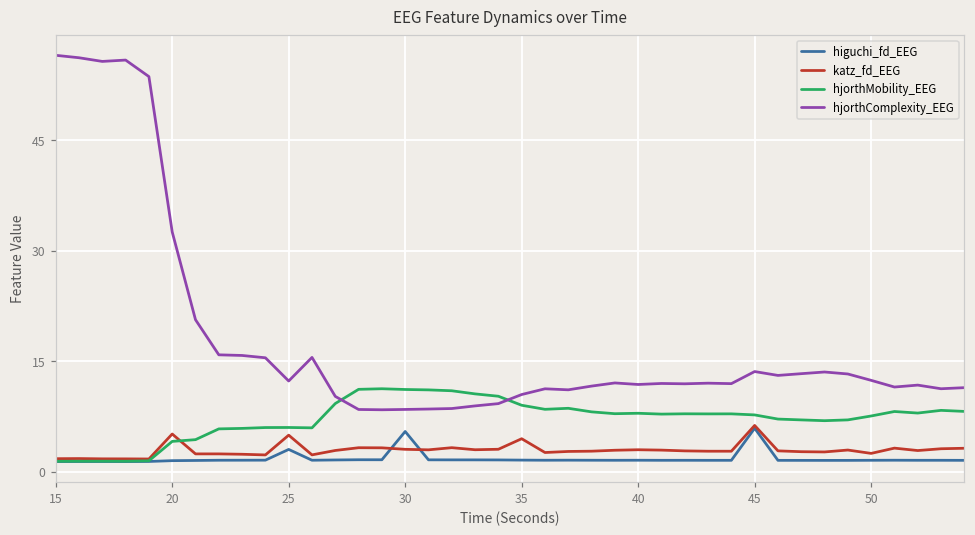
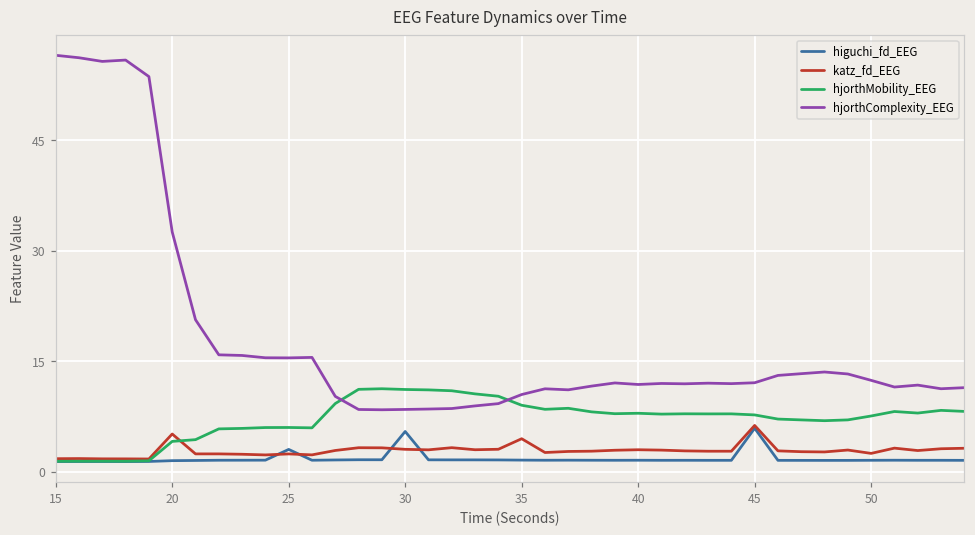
  {
    "higuchi_fd_EEG": {
      "20": 1,
      "25": 3,
      "30": 5,
      "35": 2,
      "40": 2,
      "50": 2
    },
    "katz_fd_EEG": {
      "20": 5,
-     "25": 5,
+     "25": 2,
      "30": 3,
      "35": 4,
      "40": 3,
      "50": 2
    },
    "hjorthMobility_EEG": {
      "20": 4,
      "25": 6,
      "30": 11,
      "35": 9,
      "40": 8,
      "45": 8,
      "50": 8
    },
    "hjorthComplexity_EEG": {
      "15": 57,
      "20": 33,
-     "25": 12,
+     "25": 15,
      "30": 8,
      "35": 10,
      "40": 12,
-     "45": 14,
+     "45": 12,
      "50": 12
    }
  }
